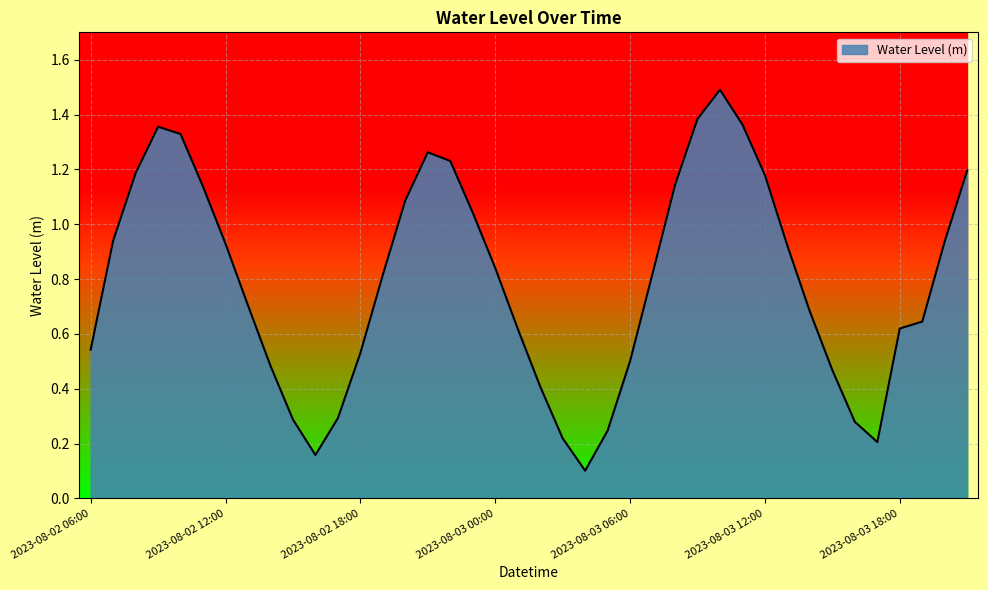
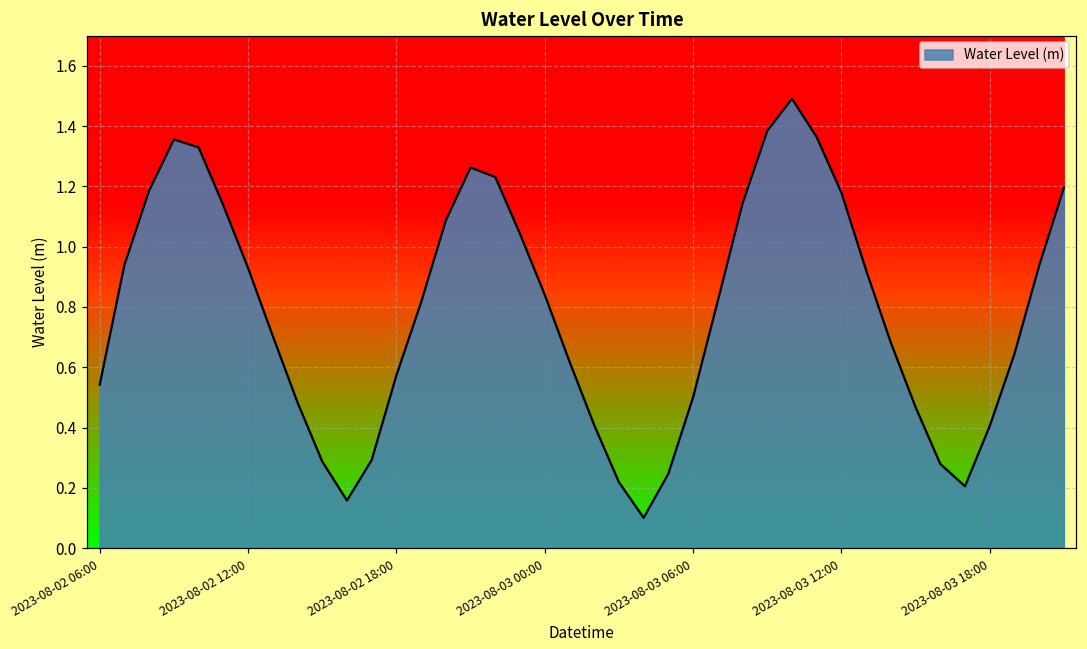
  {
    "2023-08-02 06:00": 0.54,
    "2023-08-02 12:00": 0.93,
-   "2023-08-02 18:00": 0.53,
+   "2023-08-02 18:00": 0.57,
    "2023-08-03 00:00": 0.84,
    "2023-08-03 06:00": 0.50,
    "2023-08-03 12:00": 1.18,
-   "2023-08-03 18:00": 0.62
+   "2023-08-03 18:00": 0.41
  }
